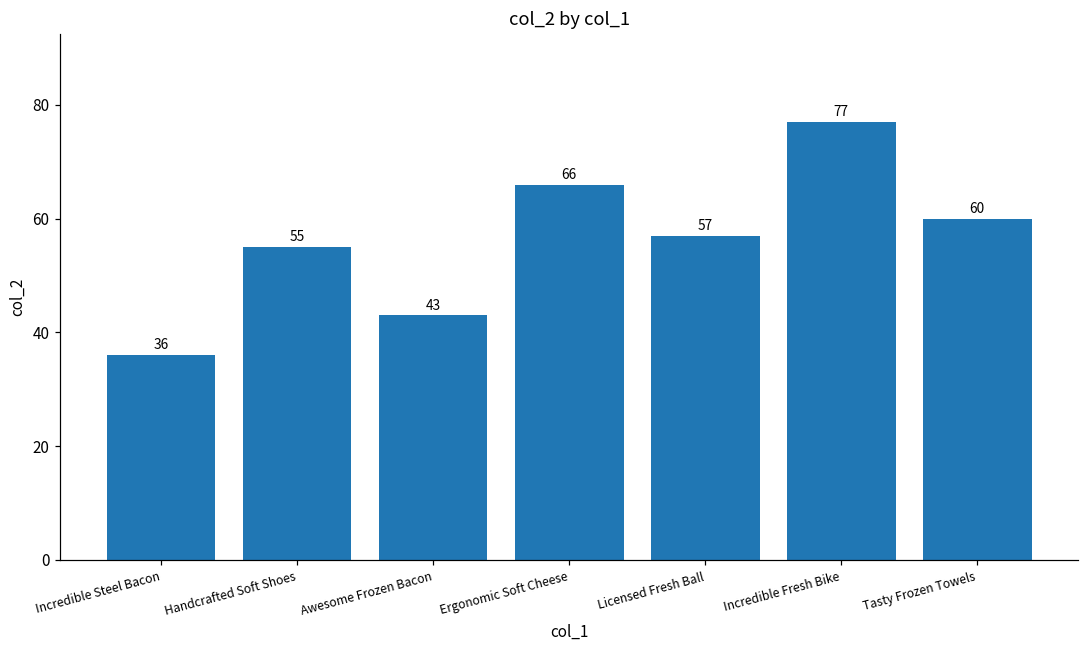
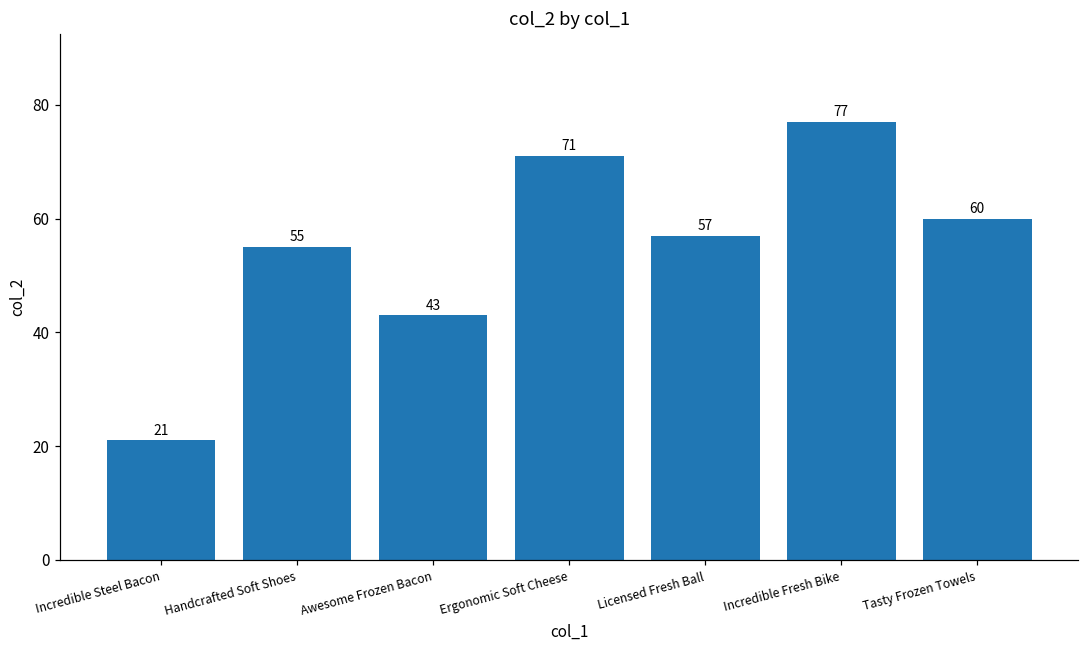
  {
-   "Incredible Steel Bacon": 36,
+   "Incredible Steel Bacon": 21,
    "Handcrafted Soft Shoes": 55,
    "Awesome Frozen Bacon": 43,
-   "Ergonomic Soft Cheese": 66,
+   "Ergonomic Soft Cheese": 71,
    "Licensed Fresh Ball": 57,
    "Incredible Fresh Bike": 77,
    "Tasty Frozen Towels": 60
  }
